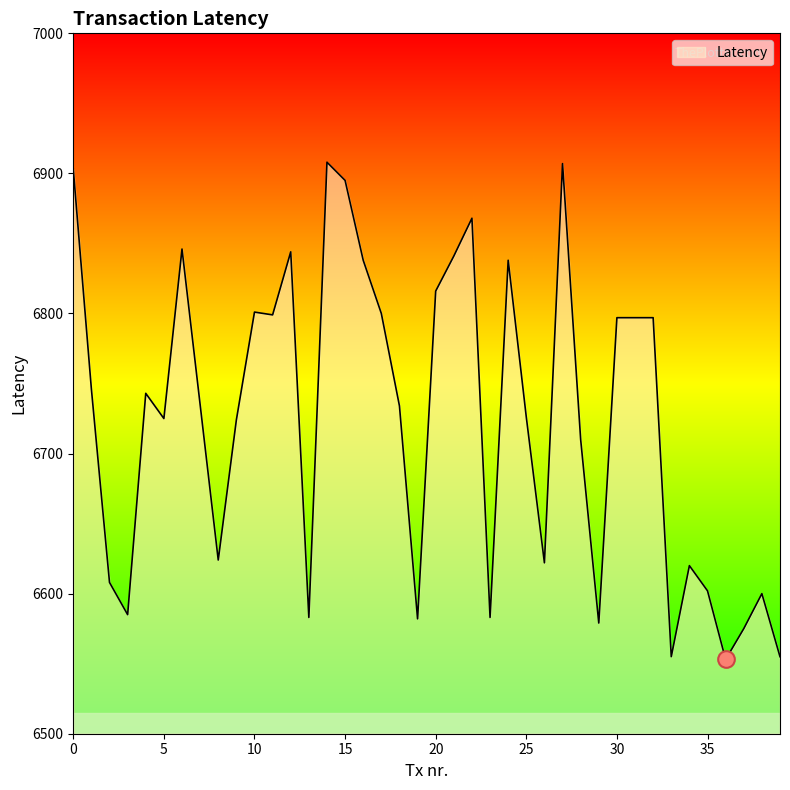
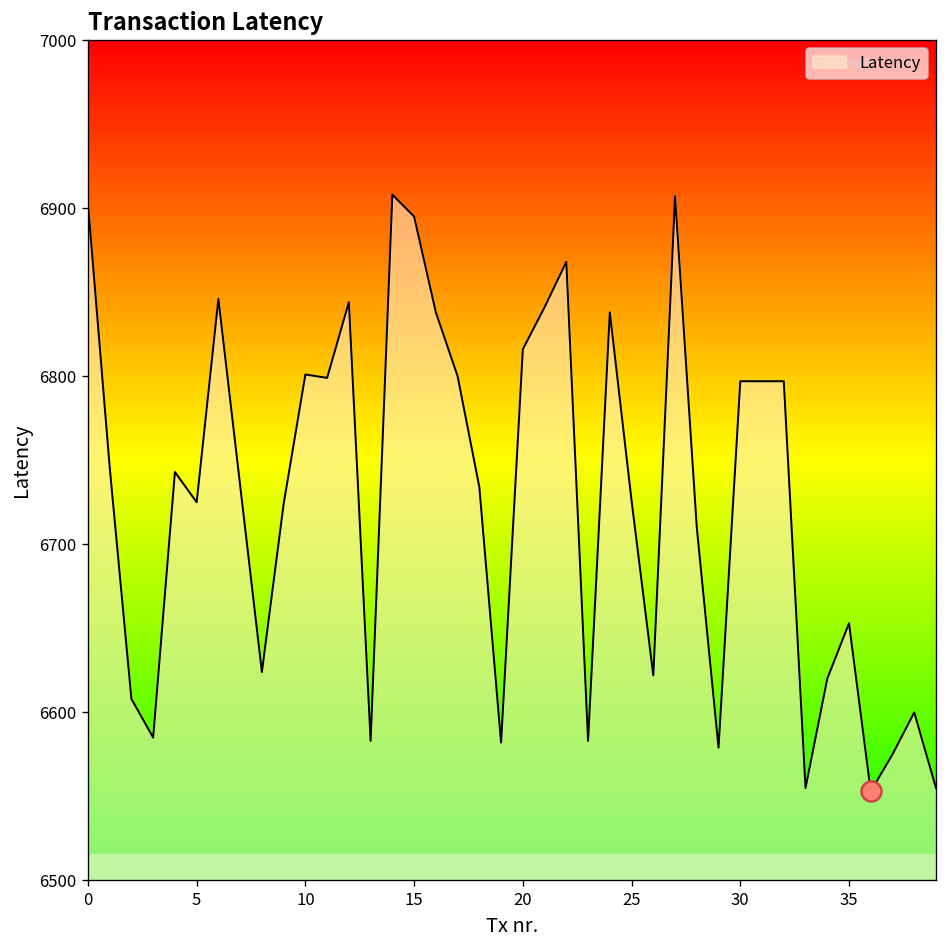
  {
    "Latency": {
      "0": 6903,
      "5": 6725,
      "10": 6801,
      "15": 6895,
      "20": 6816,
      "25": 6726,
      "30": 6797,
-     "35": 6602
+     "35": 6653
    }
  }
